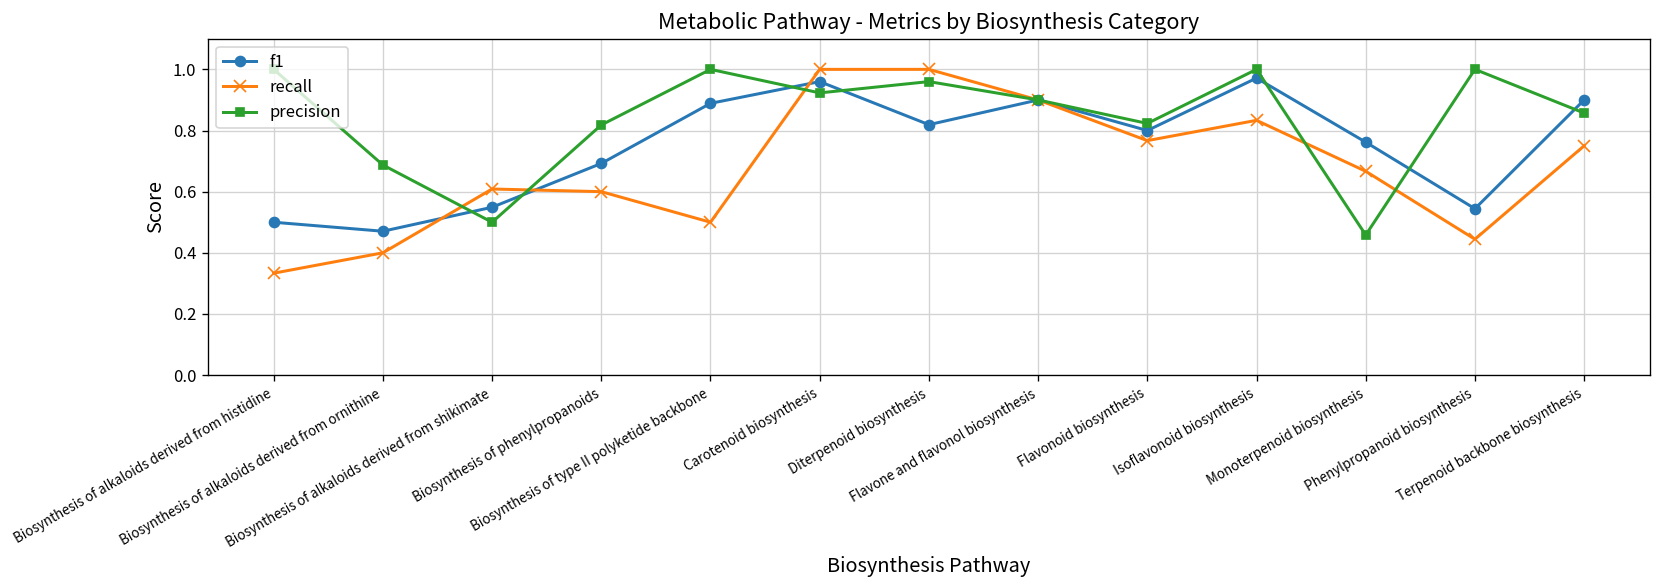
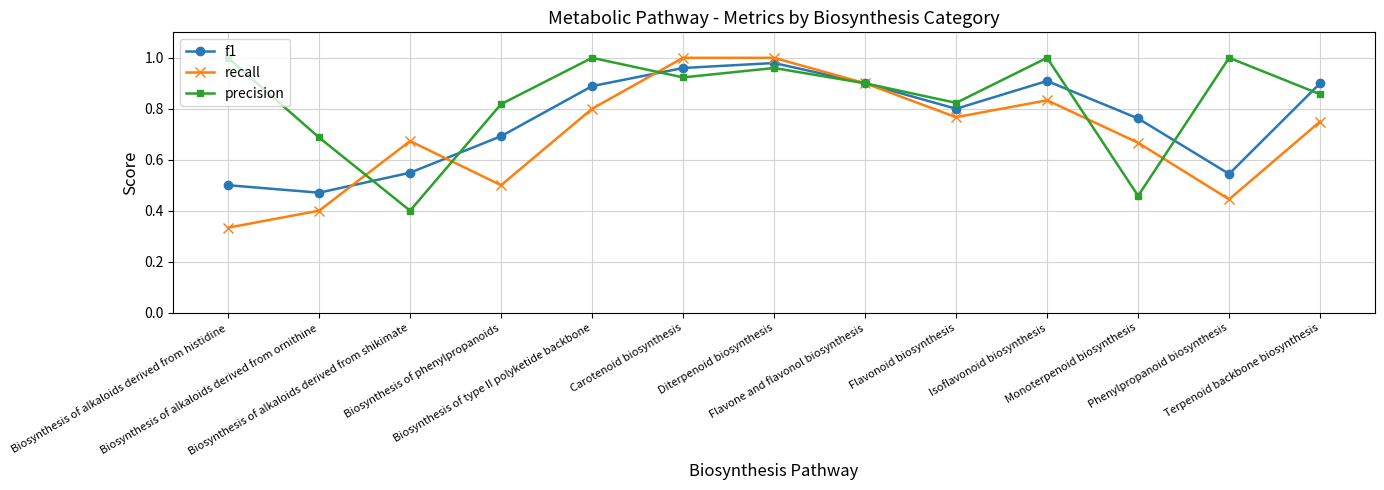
  {
    "f1": {
      "Biosynthesis of alkaloids derived from histidine": 0.50,
      "Biosynthesis of alkaloids derived from ornithine": 0.47,
      "Biosynthesis of alkaloids derived from shikimate": 0.55,
      "Biosynthesis of phenylpropanoids": 0.69,
      "Biosynthesis of type II polyketide backbone": 0.89,
      "Carotenoid biosynthesis": 0.96,
-     "Diterpenoid biosynthesis": 0.82,
+     "Diterpenoid biosynthesis": 0.98,
      "Flavonoid biosynthesis": 0.80,
-     "Isoflavonoid biosynthesis": 0.97,
+     "Isoflavonoid biosynthesis": 0.91,
      "Monoterpenoid biosynthesis": 0.76,
      "Phenylpropanoid biosynthesis": 0.54,
      "Terpenoid backbone biosynthesis": 0.90
    },
    "recall": {
      "Biosynthesis of alkaloids derived from histidine": 0.33,
      "Biosynthesis of alkaloids derived from ornithine": 0.40,
-     "Biosynthesis of alkaloids derived from shikimate": 0.61,
-     "Biosynthesis of phenylpropanoids": 0.6,
-     "Biosynthesis of type II polyketide backbone": 0.5,
+     "Biosynthesis of alkaloids derived from shikimate": 0.67,
+     "Biosynthesis of phenylpropanoids": 0.5,
+     "Biosynthesis of type II polyketide backbone": 0.8,
      "Carotenoid biosynthesis": 1.00,
      "Diterpenoid biosynthesis": 1.00,
      "Flavonoid biosynthesis": 0.77,
      "Isoflavonoid biosynthesis": 0.83,
      "Monoterpenoid biosynthesis": 0.67,
      "Phenylpropanoid biosynthesis": 0.44,
      "Terpenoid backbone biosynthesis": 0.75
    },
    "precision": {
      "Biosynthesis of alkaloids derived from ornithine": 0.69,
-     "Biosynthesis of alkaloids derived from shikimate": 0.5,
+     "Biosynthesis of alkaloids derived from shikimate": 0.4,
      "Biosynthesis of phenylpropanoids": 0.82,
      "Biosynthesis of type II polyketide backbone": 1.0,
      "Carotenoid biosynthesis": 0.92,
      "Diterpenoid biosynthesis": 0.96,
      "Flavonoid biosynthesis": 0.82,
      "Isoflavonoid biosynthesis": 1.0,
      "Monoterpenoid biosynthesis": 0.46,
      "Phenylpropanoid biosynthesis": 1.0,
      "Terpenoid backbone biosynthesis": 0.86
    }
  }
